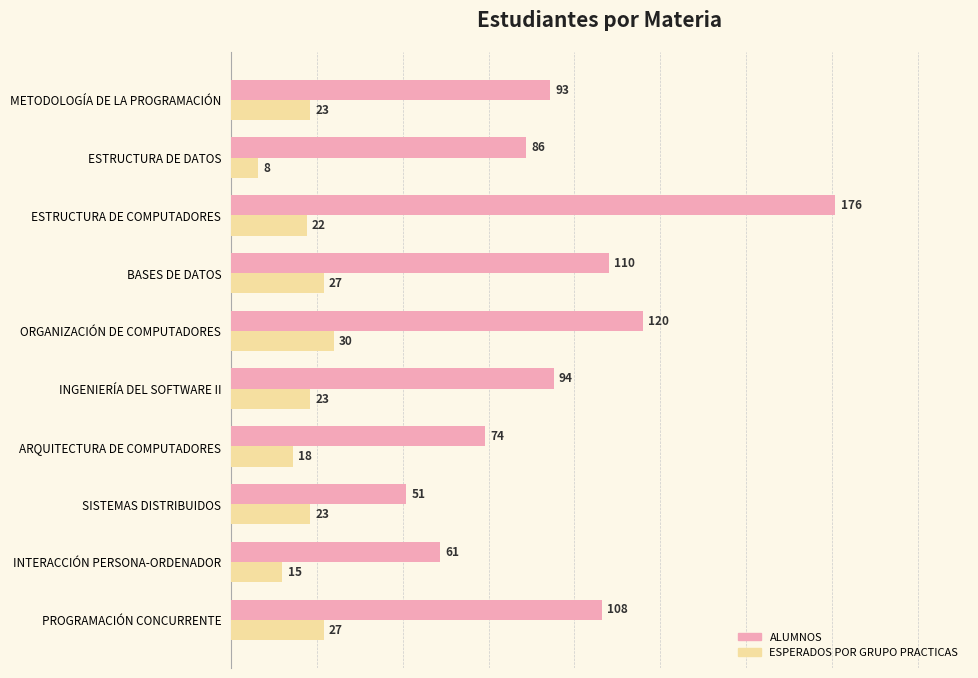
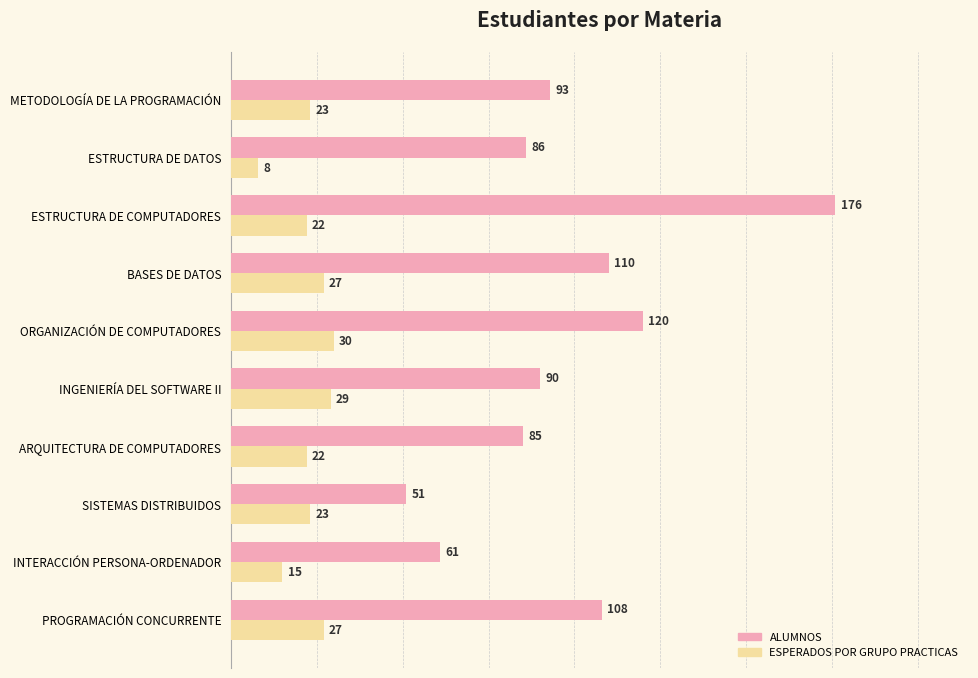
  {
    "ALUMNOS": {
      "METODOLOGÍA DE LA PROGRAMACIÓN": 93,
      "ESTRUCTURA DE DATOS": 86,
      "ESTRUCTURA DE COMPUTADORES": 176,
      "BASES DE DATOS": 110,
      "ORGANIZACIÓN DE COMPUTADORES": 120,
-     "INGENIERÍA DEL SOFTWARE II": 94,
-     "ARQUITECTURA DE COMPUTADORES": 74,
+     "INGENIERÍA DEL SOFTWARE II": 90,
+     "ARQUITECTURA DE COMPUTADORES": 85,
      "SISTEMAS DISTRIBUIDOS": 51,
      "INTERACCIÓN PERSONA-ORDENADOR": 61,
      "PROGRAMACIÓN CONCURRENTE": 108
    },
    "ESPERADOS POR GRUPO PRACTICAS": {
      "METODOLOGÍA DE LA PROGRAMACIÓN": 23,
      "ESTRUCTURA DE DATOS": 8,
      "ESTRUCTURA DE COMPUTADORES": 22,
      "BASES DE DATOS": 27,
      "ORGANIZACIÓN DE COMPUTADORES": 30,
-     "INGENIERÍA DEL SOFTWARE II": 23,
-     "ARQUITECTURA DE COMPUTADORES": 18,
+     "INGENIERÍA DEL SOFTWARE II": 29,
+     "ARQUITECTURA DE COMPUTADORES": 22,
      "SISTEMAS DISTRIBUIDOS": 23,
      "INTERACCIÓN PERSONA-ORDENADOR": 15,
      "PROGRAMACIÓN CONCURRENTE": 27
    }
  }
